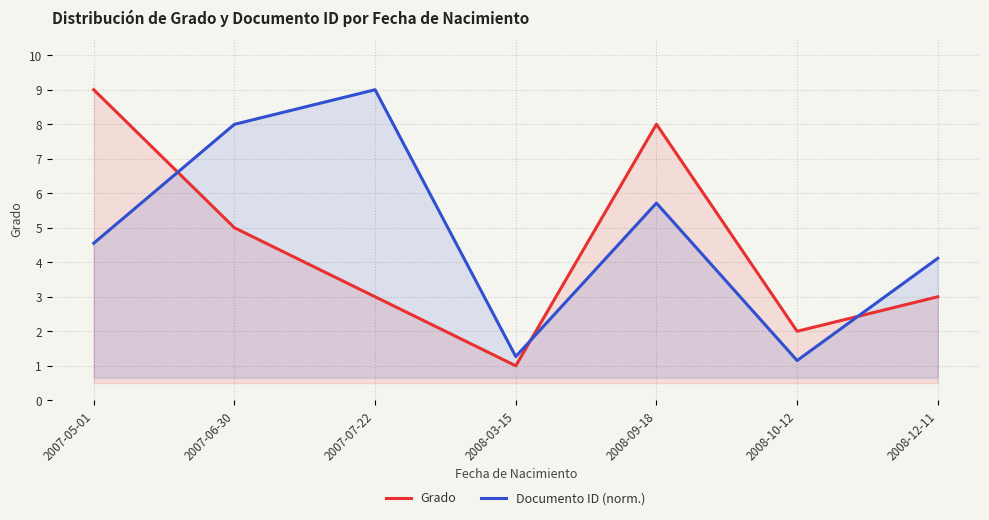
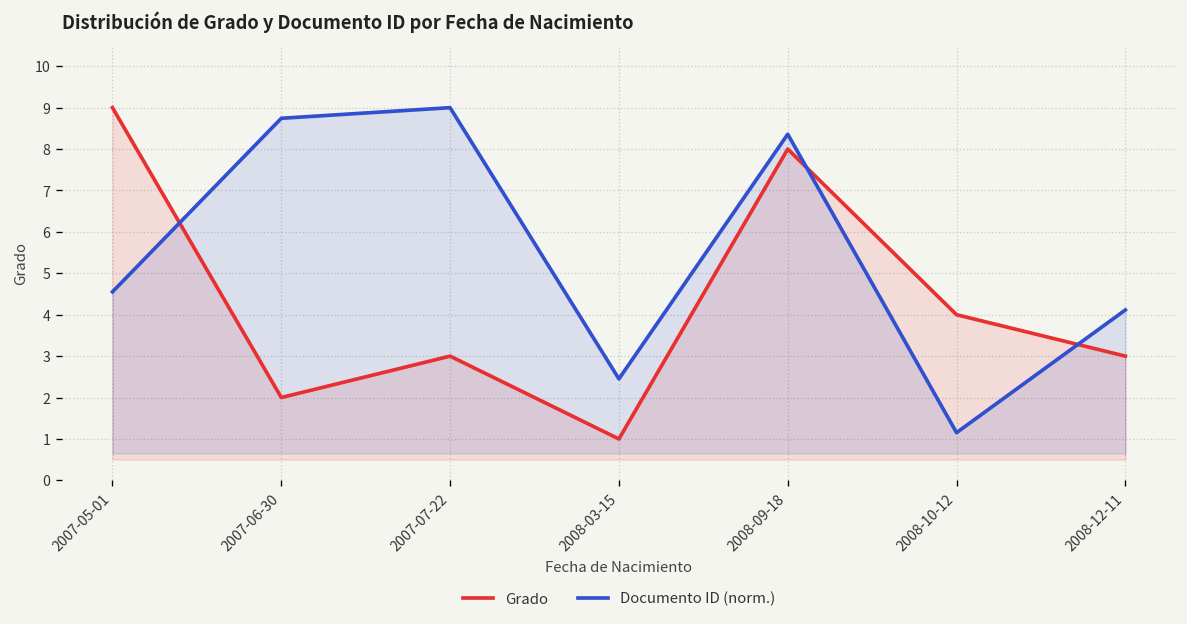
  {
    "Grado": {
      "2007-05-01": 9,
-     "2007-06-30": 5,
+     "2007-06-30": 2,
      "2007-07-22": 3,
      "2008-03-15": 1,
      "2008-09-18": 8,
-     "2008-10-12": 2,
+     "2008-10-12": 4,
      "2008-12-11": 3
    },
    "Documento ID (norm.)": {
      "2007-05-01": 4.6,
-     "2007-06-30": 8.0,
+     "2007-06-30": 8.7,
      "2007-07-22": 9.0,
-     "2008-03-15": 1.3,
-     "2008-09-18": 5.7,
+     "2008-03-15": 2.5,
+     "2008-09-18": 8.4,
      "2008-10-12": 1.2,
      "2008-12-11": 4.1
    }
  }
